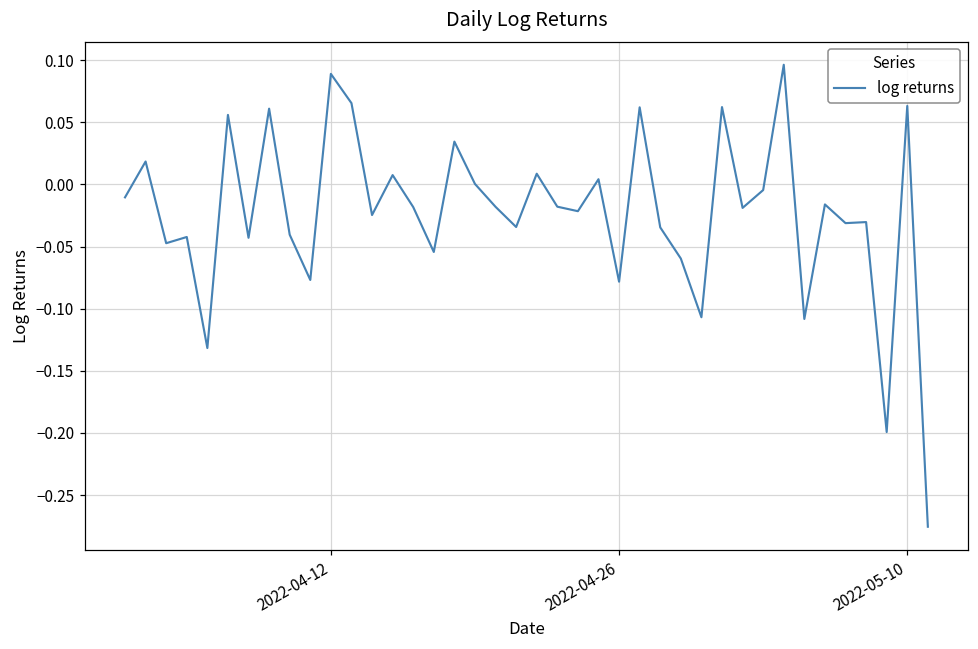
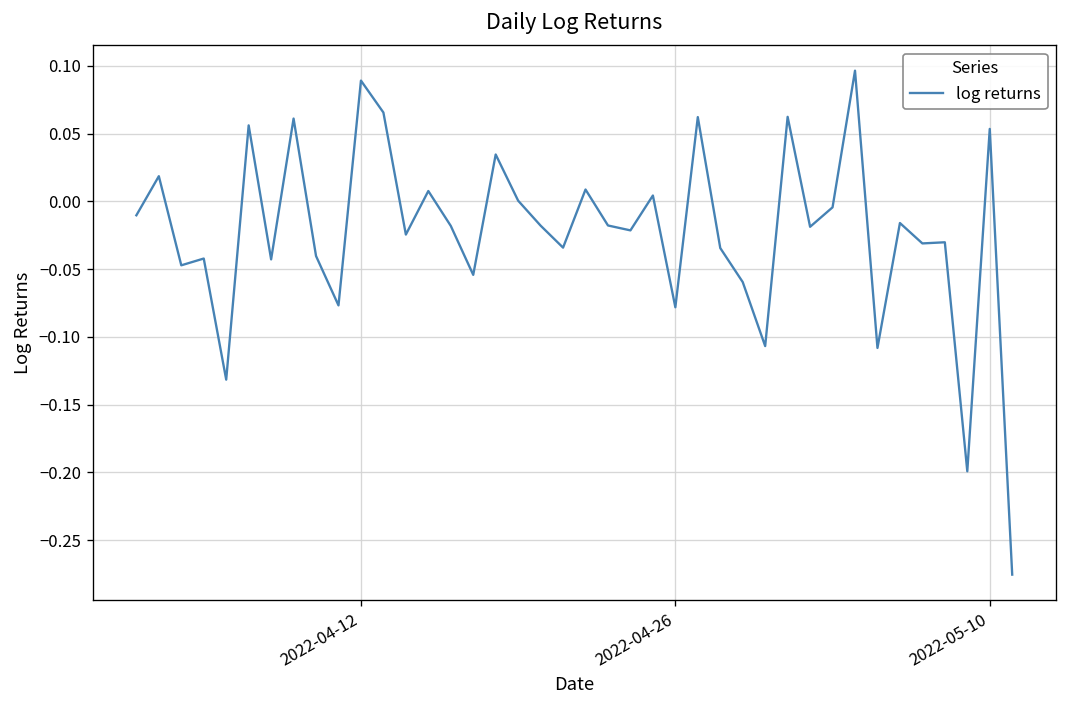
  {
    "2022-04-12": 0.089,
    "2022-04-26": -0.078,
-   "2022-05-10": 0.063
+   "2022-05-10": 0.053
  }
